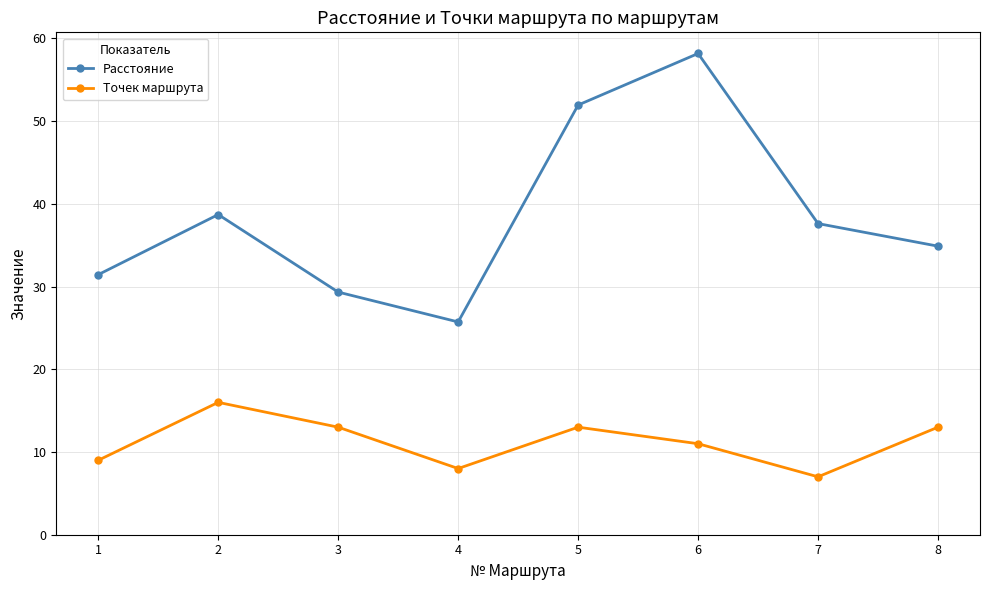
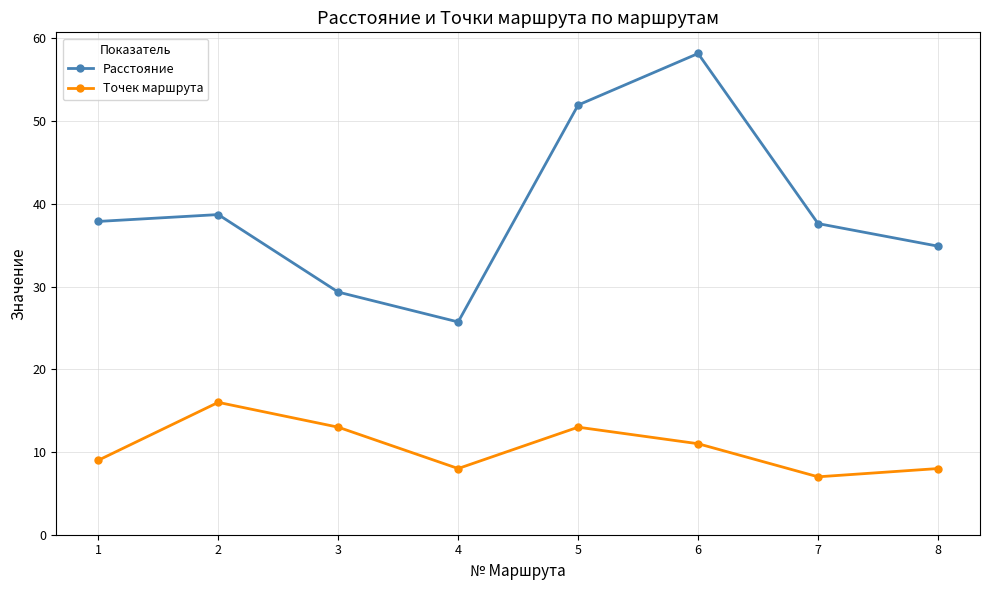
  {
    "Расстояние": {
-     "1": 31,
+     "1": 38,
      "2": 39,
      "3": 29,
      "4": 26,
      "5": 52,
      "6": 58,
      "7": 38,
      "8": 35
    },
    "Точек маршрута": {
      "1": 9,
      "2": 16,
      "3": 13,
      "4": 8,
      "5": 13,
      "6": 11,
      "7": 7,
-     "8": 13
+     "8": 8
    }
  }
